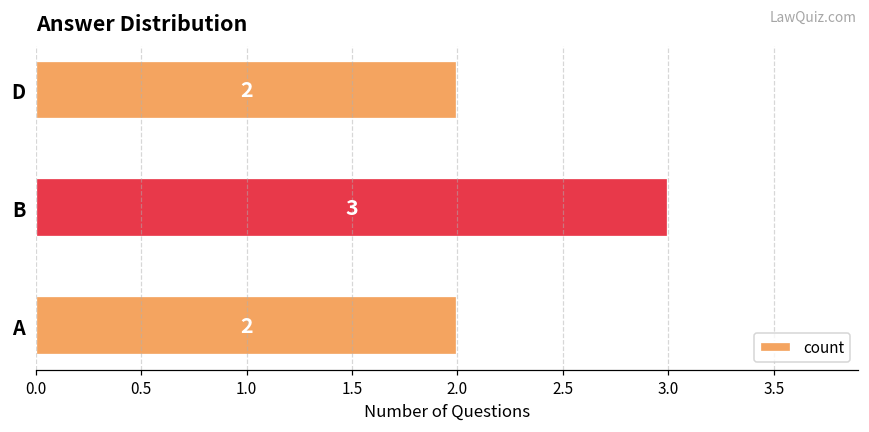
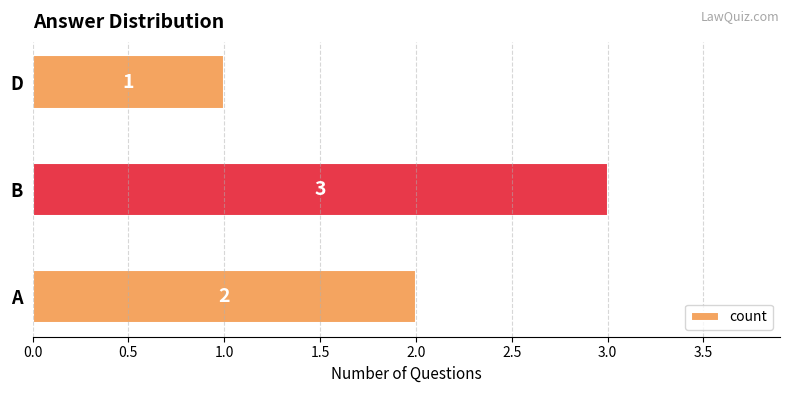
  {
-   "D": 2,
+   "D": 1,
    "B": 3,
    "A": 2
  }
